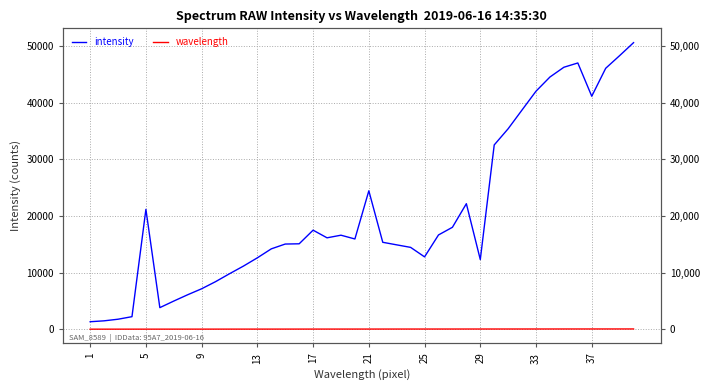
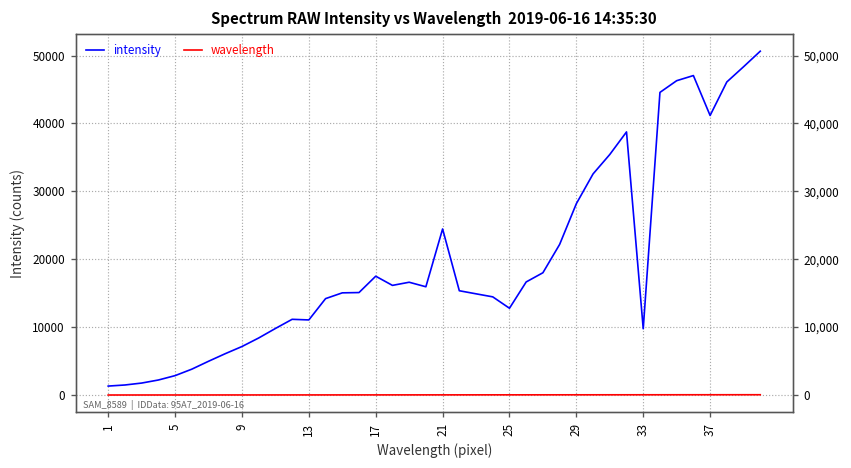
  {
    "intensity": {
      "1": 1000,
-     "5": 21000,
+     "5": 3000,
      "9": 7000,
-     "13": 13000,
+     "13": 11000,
      "17": 18000,
      "21": 24000,
      "25": 13000,
-     "29": 12000,
-     "33": 42000,
+     "29": 28000,
+     "33": 10000,
      "37": 41000
    },
    "wavelength": {
      "13": 0,
      "17": 0,
      "21": 0,
      "25": 0,
      "29": 0,
      "33": 0,
      "37": 0
    }
  }
